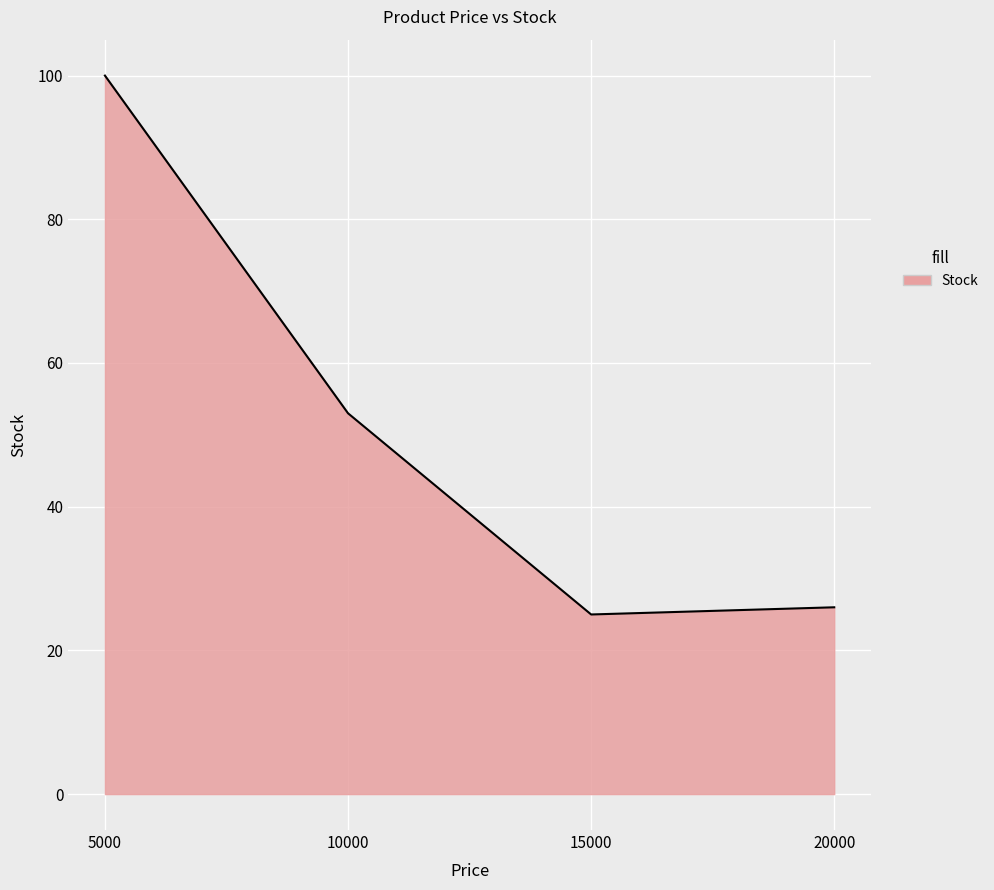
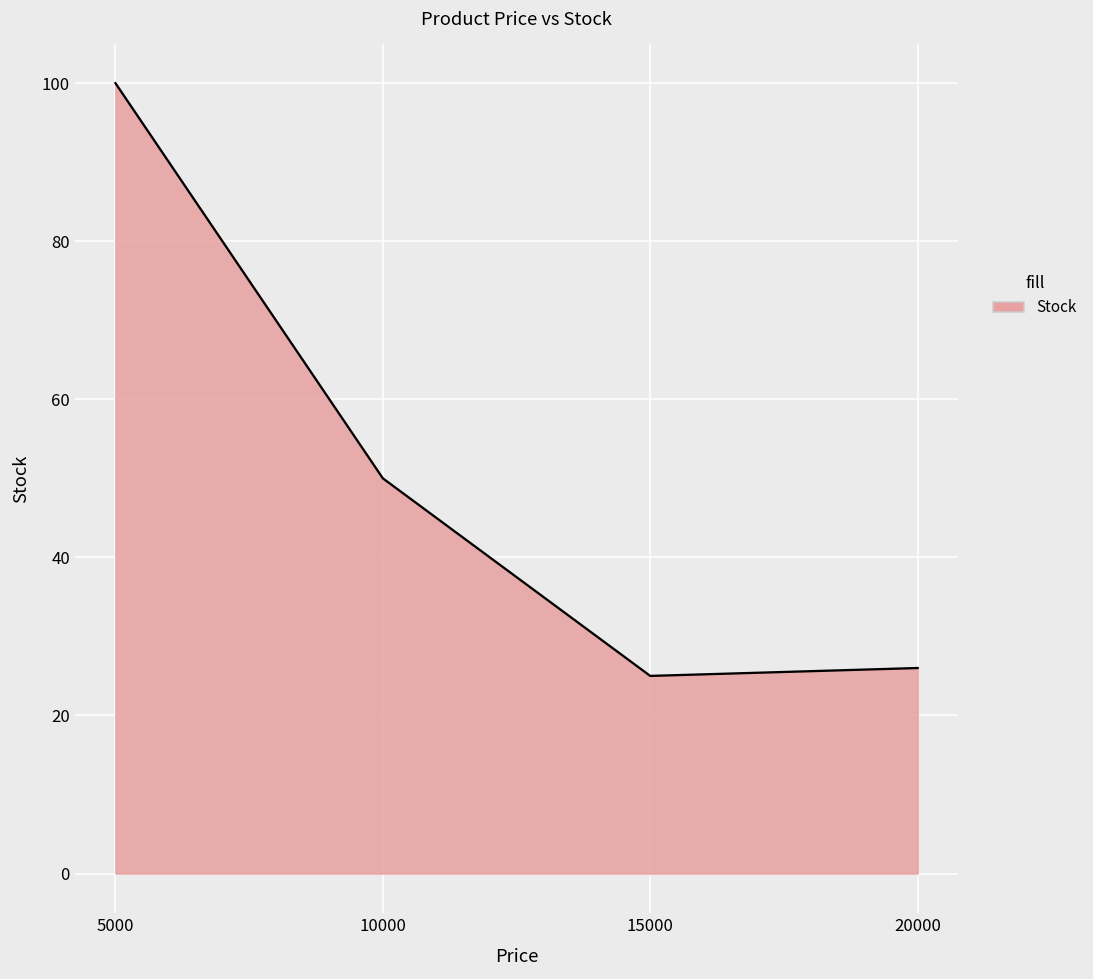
  {
    "5000": 100,
-   "10000": 53,
+   "10000": 50,
    "15000": 25,
    "20000": 26
  }
